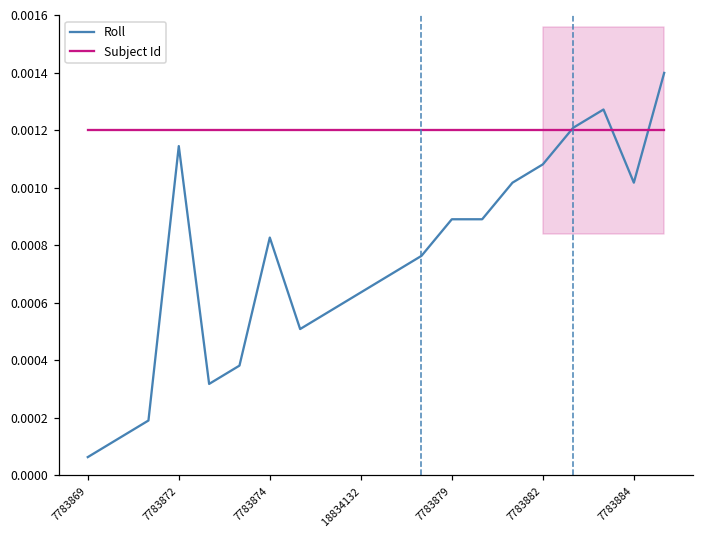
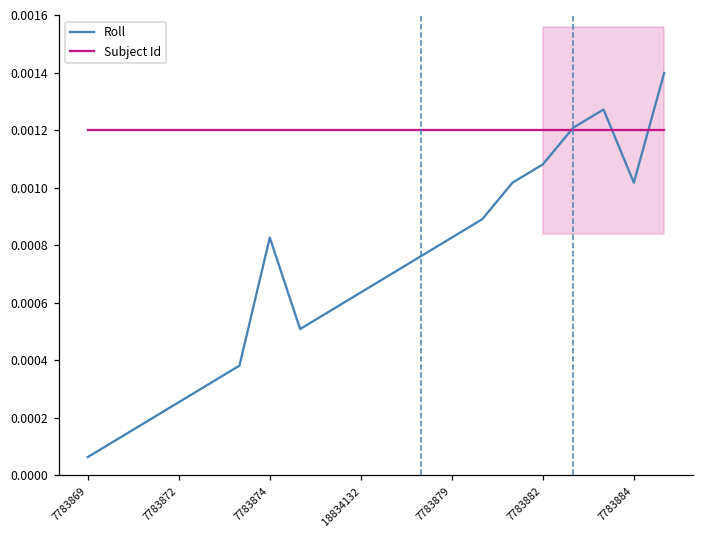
  {
    "Roll": {
      "7783869": 0.00006,
-     "7783872": 0.00115,
+     "7783872": 0.00025,
      "7783874": 0.00083,
      "18834132": 0.00064,
-     "7783879": 0.00089,
+     "7783879": 0.00083,
      "7783882": 0.00108,
      "7783884": 0.00102
    }
  }
